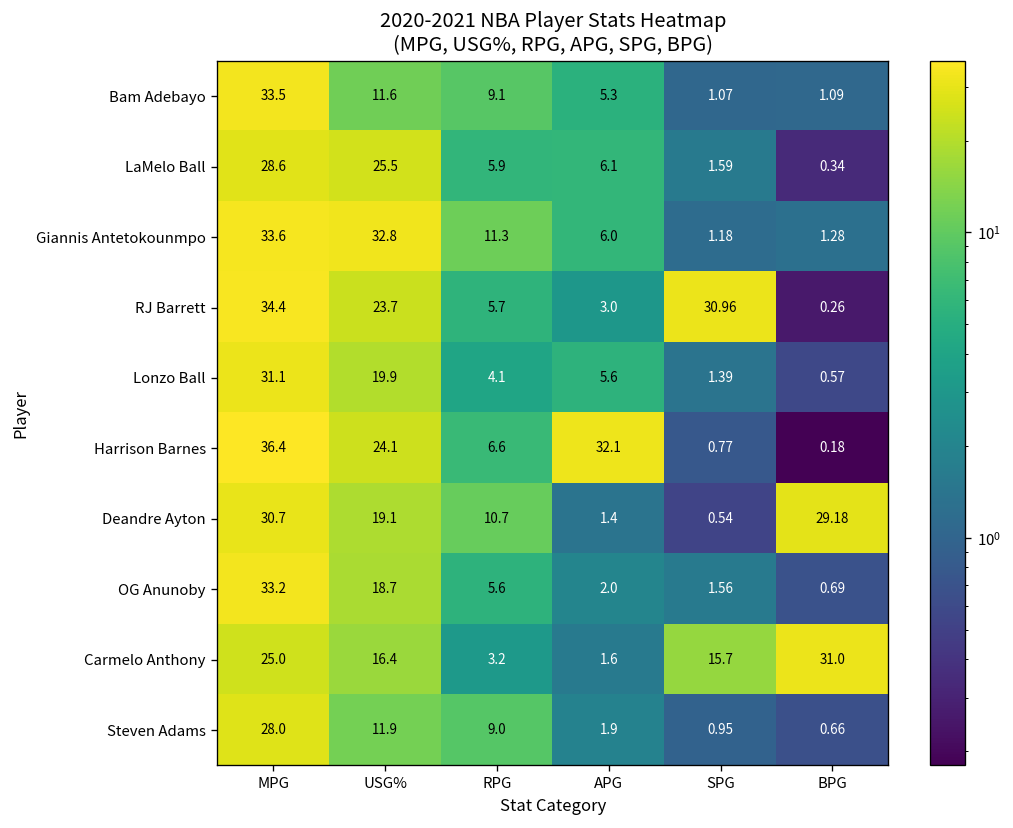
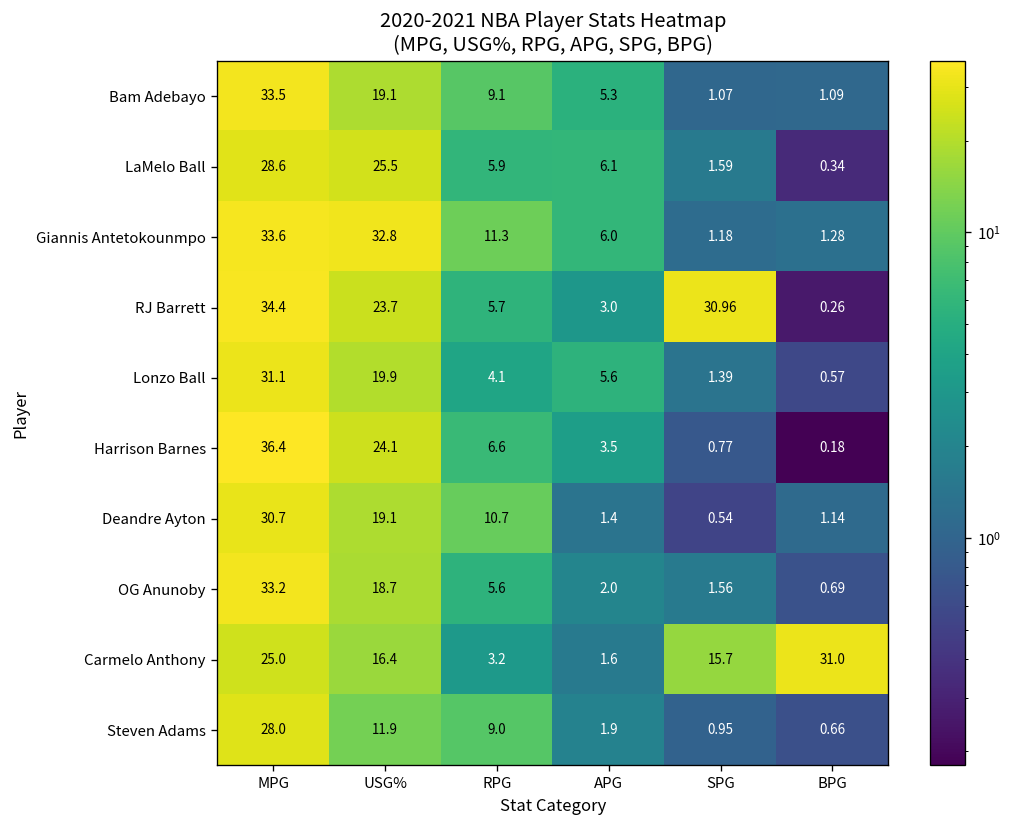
  {
    "Bam Adebayo": {
      "MPG": 33.5,
-     "USG%": 11.6,
+     "USG%": 19.1,
      "RPG": 9.1,
      "APG": 5.3,
      "SPG": 1.07,
      "BPG": 1.09
    },
    "LaMelo Ball": {
      "MPG": 28.6,
      "USG%": 25.5,
      "RPG": 5.9,
      "APG": 6.1,
      "SPG": 1.59,
      "BPG": 0.34
    },
    "Giannis Antetokounmpo": {
      "MPG": 33.6,
      "USG%": 32.8,
      "RPG": 11.3,
      "APG": 6.0,
      "SPG": 1.18,
      "BPG": 1.28
    },
    "RJ Barrett": {
      "MPG": 34.4,
      "USG%": 23.7,
      "RPG": 5.7,
      "APG": 3.0,
      "SPG": 30.96,
      "BPG": 0.26
    },
    "Lonzo Ball": {
      "MPG": 31.1,
      "USG%": 19.9,
      "RPG": 4.1,
      "APG": 5.6,
      "SPG": 1.39,
      "BPG": 0.57
    },
    "Harrison Barnes": {
      "MPG": 36.4,
      "USG%": 24.1,
      "RPG": 6.6,
-     "APG": 32.1,
+     "APG": 3.5,
      "SPG": 0.77,
      "BPG": 0.18
    },
    "Deandre Ayton": {
      "MPG": 30.7,
      "USG%": 19.1,
      "RPG": 10.7,
      "APG": 1.4,
      "SPG": 0.54,
-     "BPG": 29.18
+     "BPG": 1.14
    },
    "OG Anunoby": {
      "MPG": 33.2,
      "USG%": 18.7,
      "RPG": 5.6,
      "APG": 2.0,
      "SPG": 1.56,
      "BPG": 0.69
    },
    "Carmelo Anthony": {
      "MPG": 25.0,
      "USG%": 16.4,
      "RPG": 3.2,
      "APG": 1.6,
      "SPG": 15.7,
      "BPG": 31.0
    },
    "Steven Adams": {
      "MPG": 28.0,
      "USG%": 11.9,
      "RPG": 9.0,
      "APG": 1.9,
      "SPG": 0.95,
      "BPG": 0.66
    }
  }
